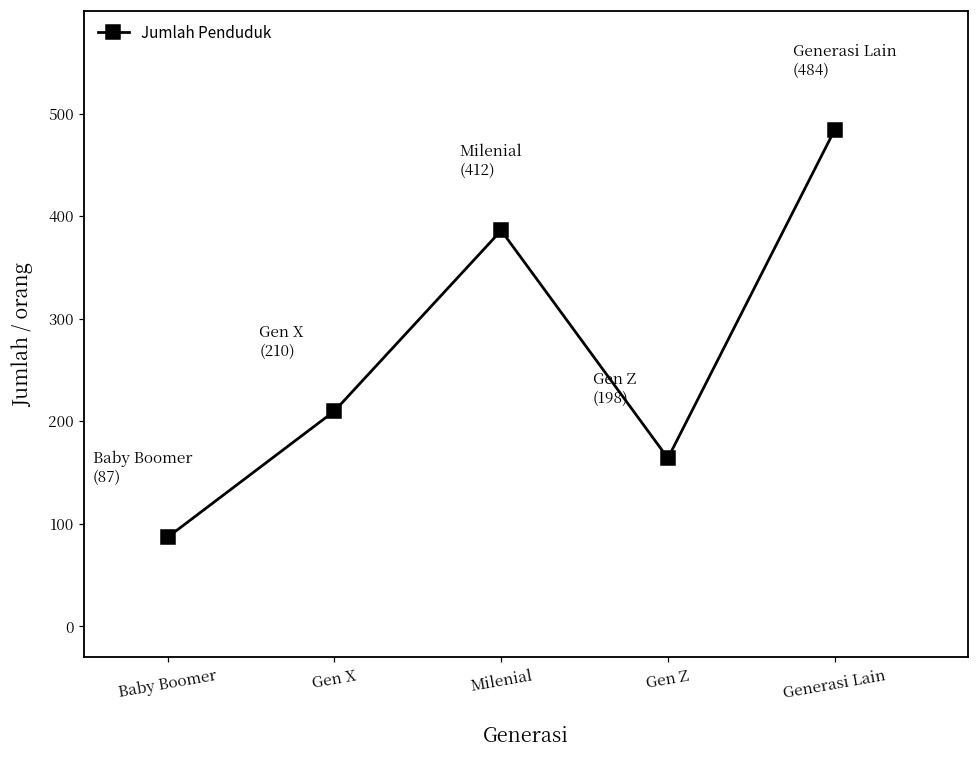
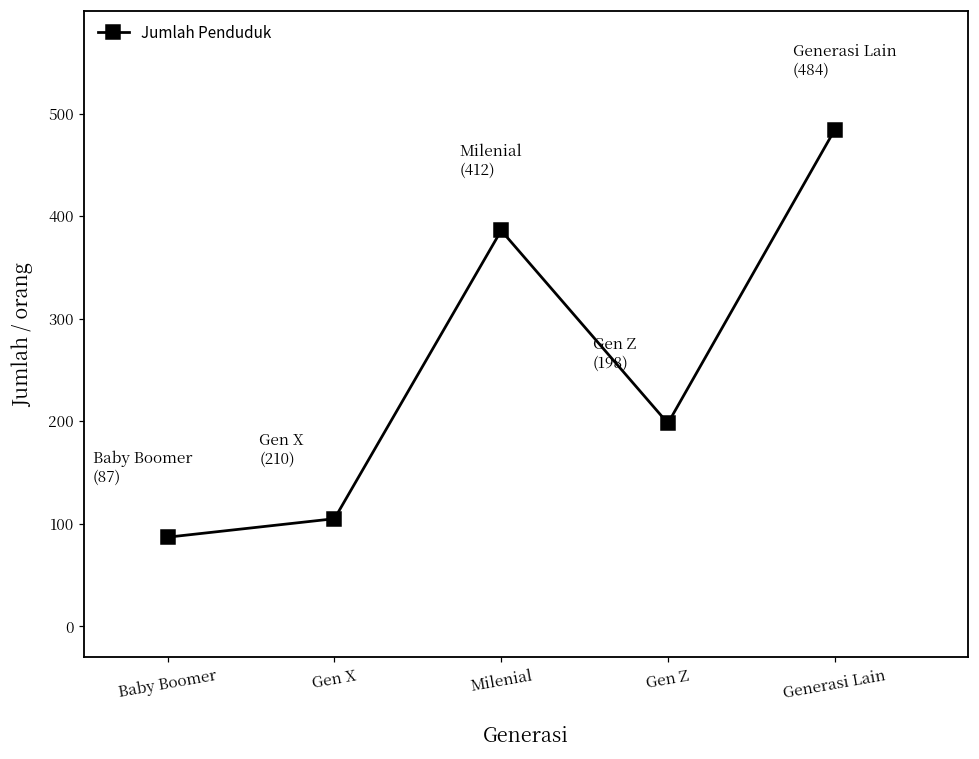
  {
    "Baby Boomer": 90,
-   "Gen X": 210,
+   "Gen X": 110,
    "Milenial": 390,
-   "Gen Z": 160,
+   "Gen Z": 200,
    "Generasi Lain": 480
  }
